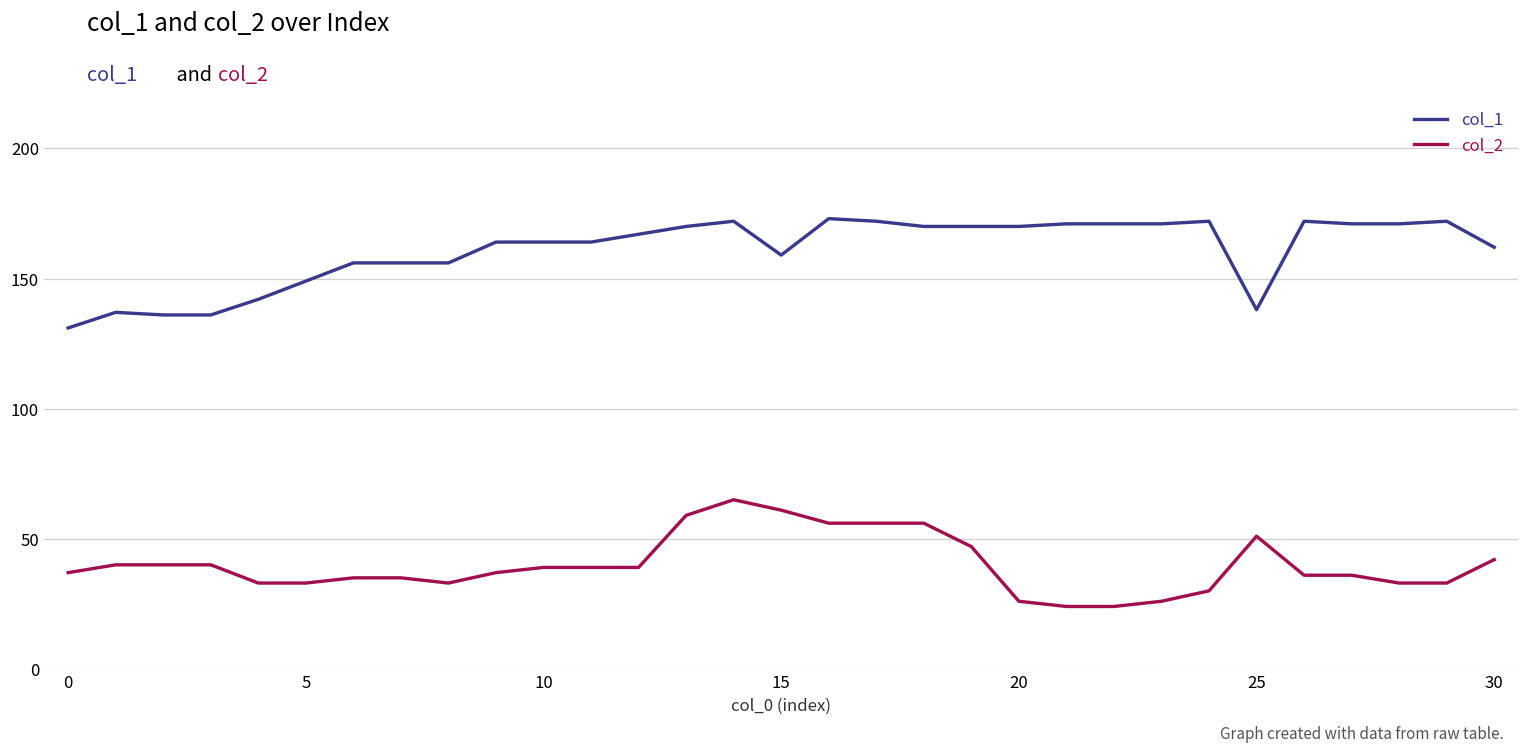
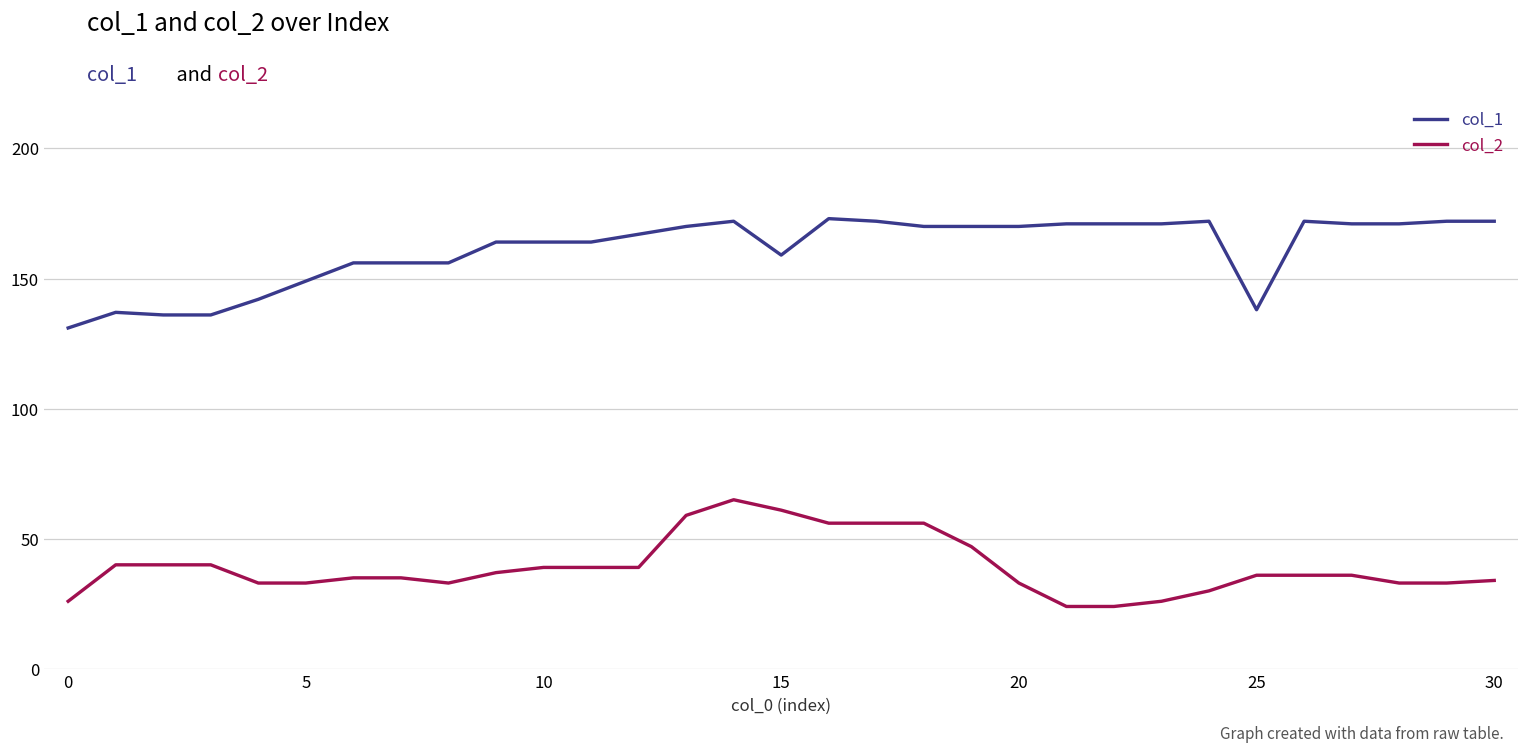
  {
    "col_1": {
      "0": 131,
      "5": 149,
      "10": 164,
      "15": 159,
      "20": 170,
      "25": 138,
-     "30": 162
+     "30": 172
    },
    "col_2": {
-     "0": 37,
+     "0": 26,
      "5": 33,
      "10": 39,
      "15": 61,
-     "20": 26,
-     "25": 51,
-     "30": 42
+     "20": 33,
+     "25": 36,
+     "30": 34
    }
  }
